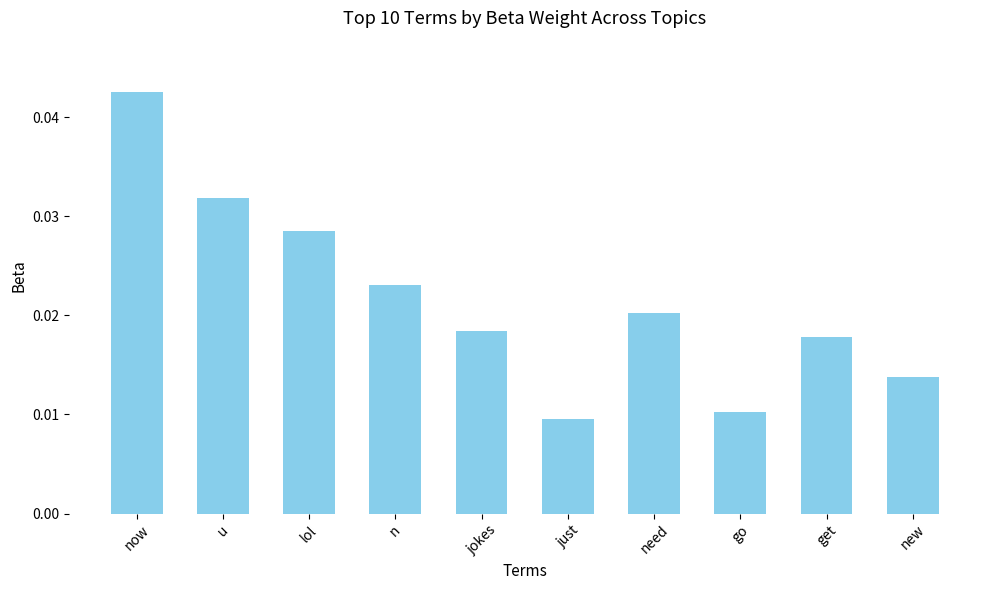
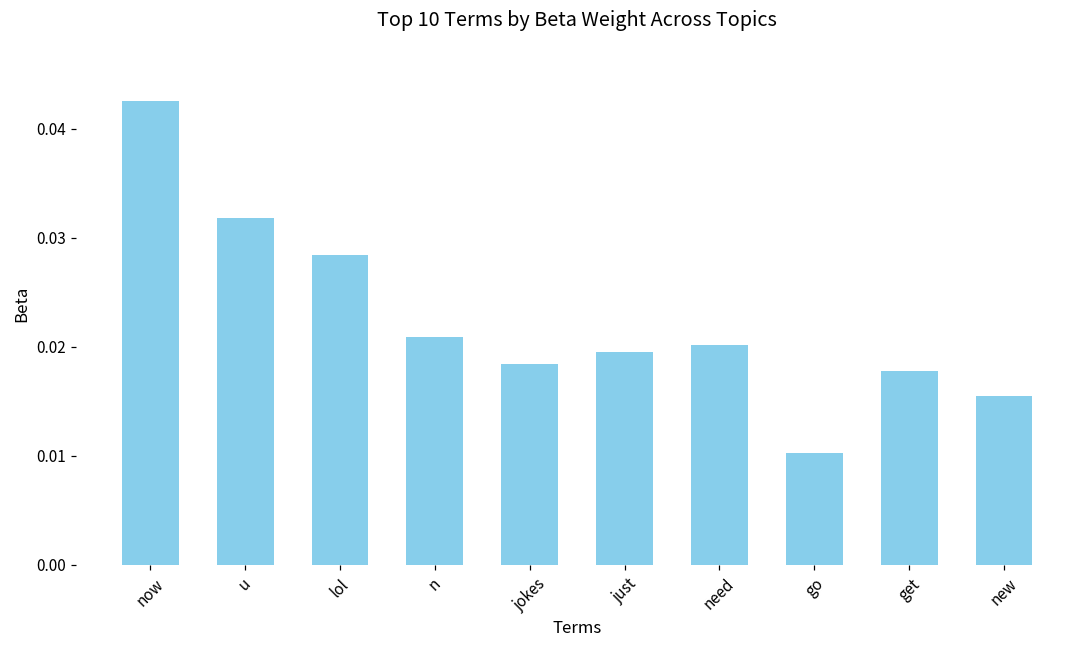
  {
    "now": 0.043,
    "u": 0.032,
    "lol": 0.028,
-   "n": 0.023,
+   "n": 0.021,
    "jokes": 0.018,
-   "just": 0.010,
+   "just": 0.020,
    "need": 0.020,
    "go": 0.010,
    "get": 0.018,
-   "new": 0.014
+   "new": 0.015
  }
